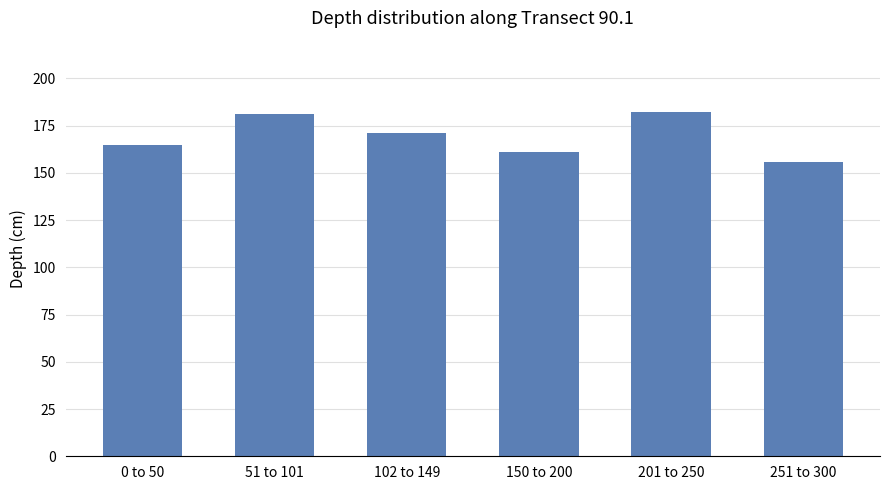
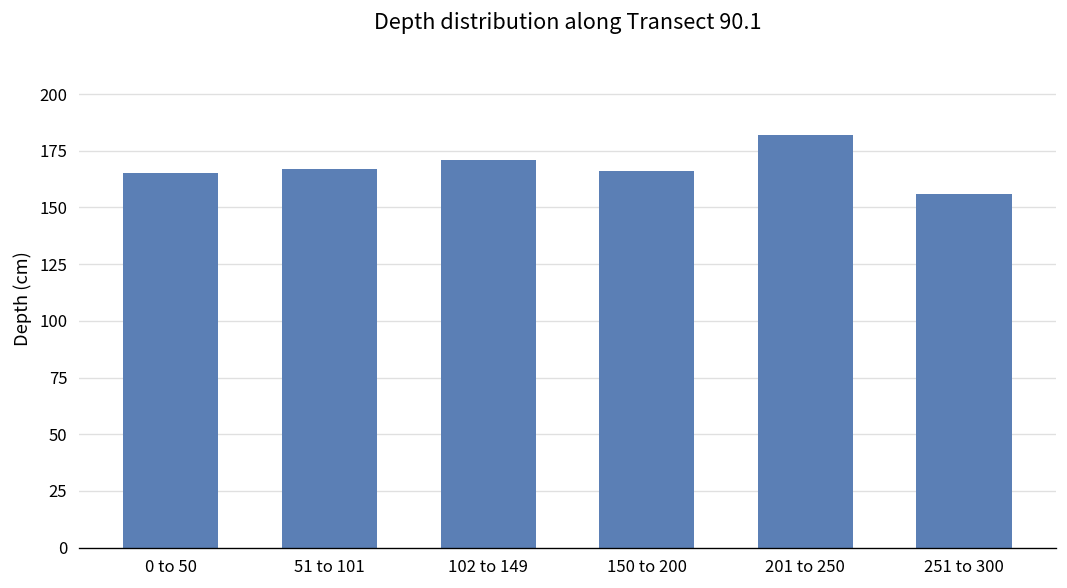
  {
    "0 to 50": 165,
-   "51 to 101": 181,
+   "51 to 101": 167,
    "102 to 149": 171,
-   "150 to 200": 161,
+   "150 to 200": 166,
    "201 to 250": 182,
    "251 to 300": 156
  }
